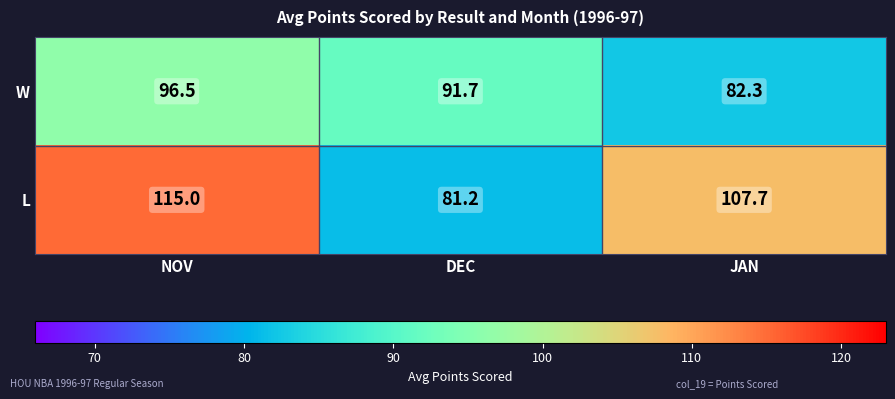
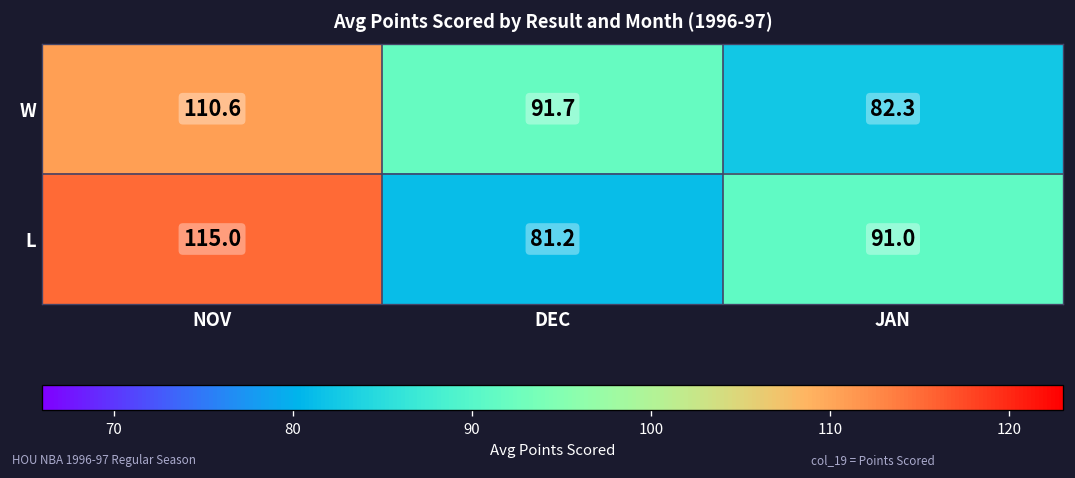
  {
    "W": {
-     "NOV": 96.5
+     "NOV": 110.6
    },
    "L": {
-     "JAN": 107.7
+     "JAN": 91.0
    }
  }
